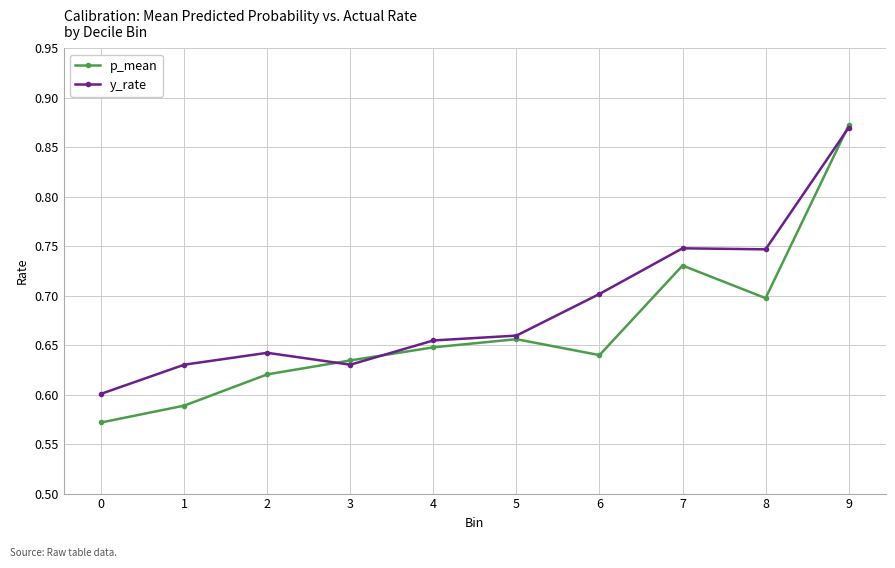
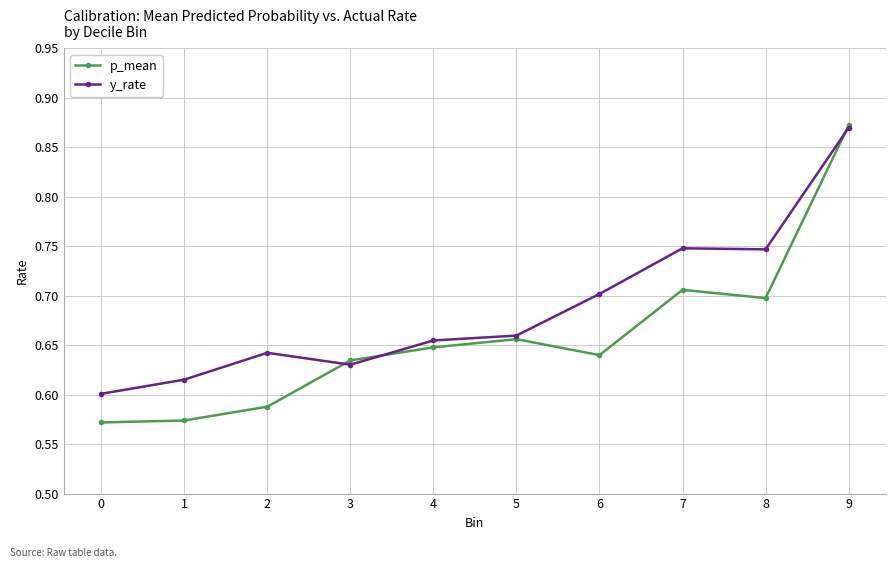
  {
    "p_mean": {
      "0": 0.57,
-     "1": 0.59,
-     "2": 0.62,
+     "1": 0.57,
+     "2": 0.59,
      "3": 0.63,
      "4": 0.65,
      "5": 0.66,
      "6": 0.64,
-     "7": 0.73,
+     "7": 0.71,
      "8": 0.70
    },
    "y_rate": {
      "0": 0.60,
-     "1": 0.63,
+     "1": 0.62,
      "2": 0.64,
      "3": 0.63,
      "4": 0.65,
      "5": 0.66,
      "6": 0.70,
      "7": 0.75,
      "8": 0.75
    }
  }
